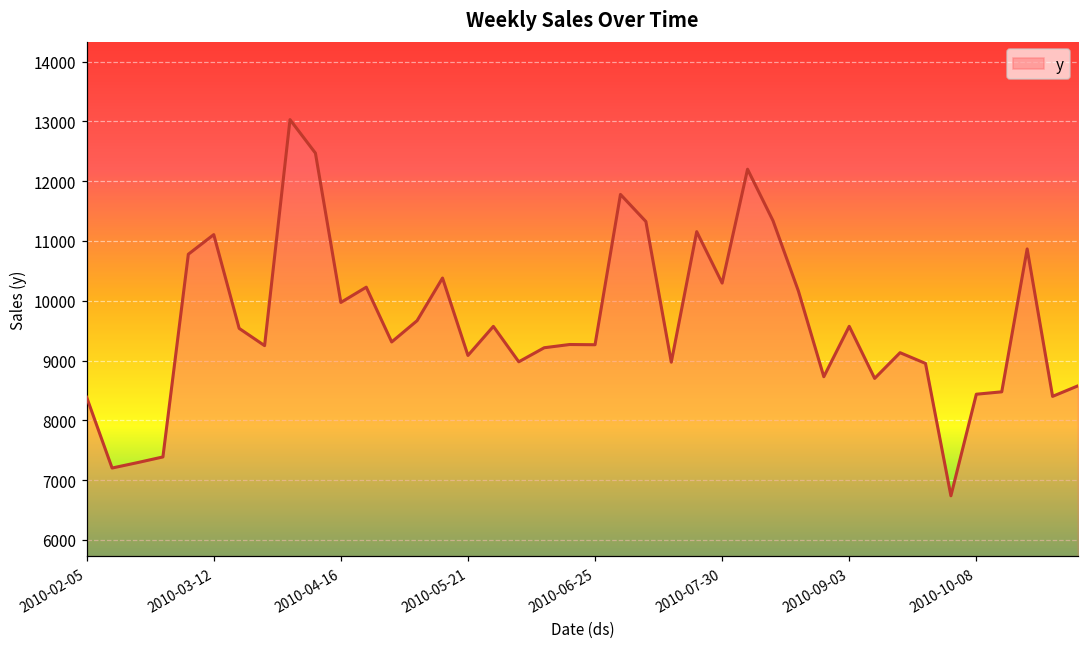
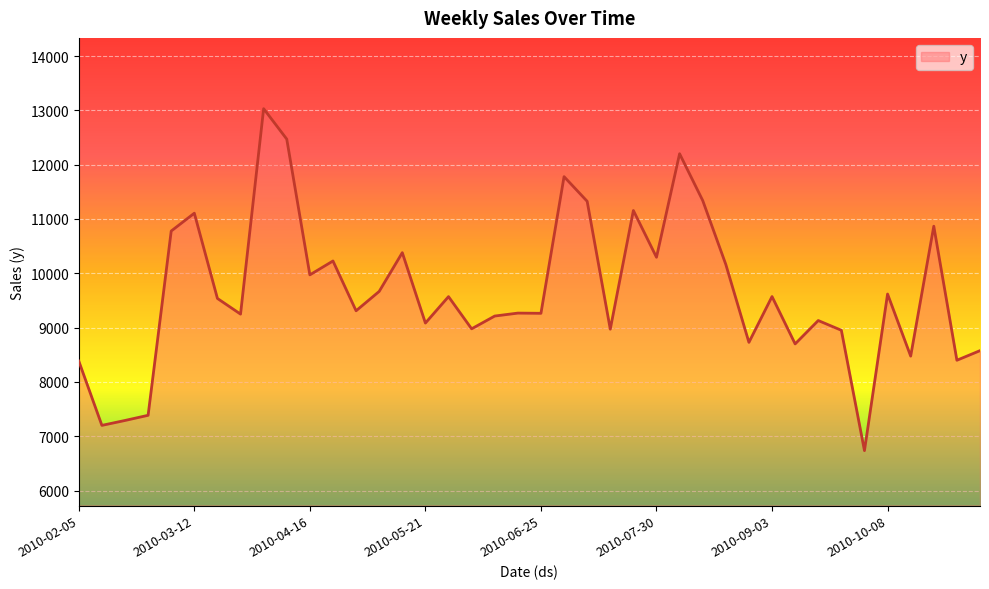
  {
    "2010-02-05": 8400,
    "2010-03-12": 11100,
    "2010-04-16": 10000,
    "2010-05-21": 9100,
    "2010-06-25": 9300,
    "2010-07-30": 10300,
    "2010-09-03": 9600,
-   "2010-10-08": 8400
+   "2010-10-08": 9600
  }
